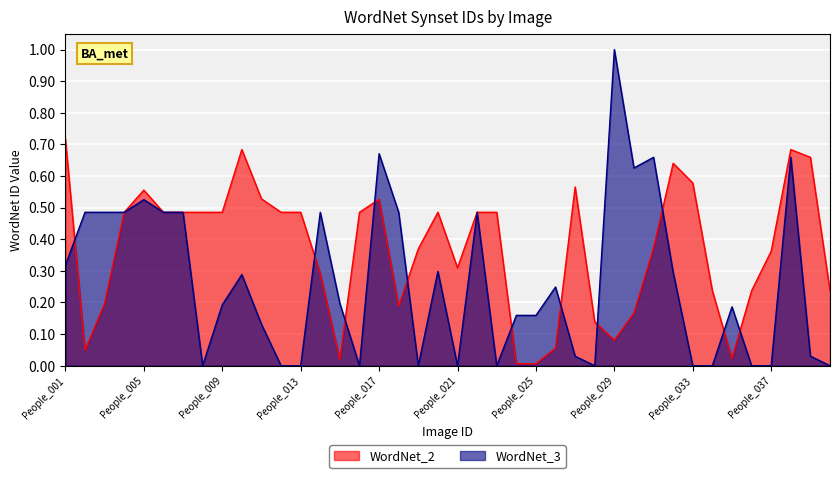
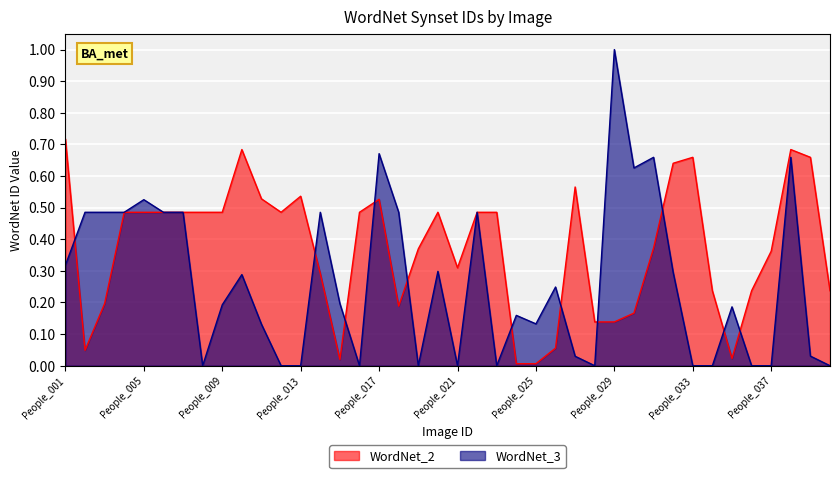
  {
    "WordNet_2": {
      "People_001": 0.72,
-     "People_005": 0.56,
+     "People_005": 0.49,
      "People_009": 0.49,
-     "People_013": 0.49,
+     "People_013": 0.54,
      "People_017": 0.53,
      "People_021": 0.31,
      "People_025": 0.01,
-     "People_029": 0.08,
-     "People_033": 0.58,
+     "People_029": 0.14,
+     "People_033": 0.66,
      "People_037": 0.36
    },
    "WordNet_3": {
      "People_001": 0.32,
      "People_005": 0.53,
      "People_009": 0.19,
      "People_013": 0.00,
      "People_017": 0.67,
      "People_021": 0.00,
-     "People_025": 0.16,
+     "People_025": 0.13,
      "People_029": 1.00,
      "People_033": 0.00,
      "People_037": 0.00
    }
  }
